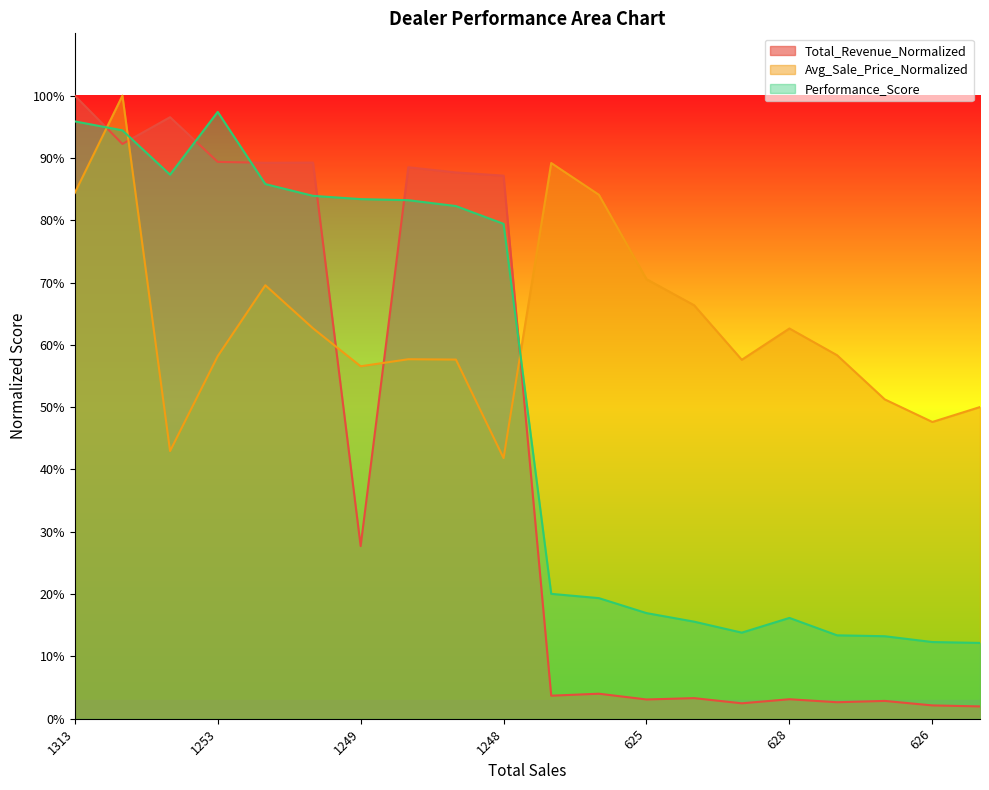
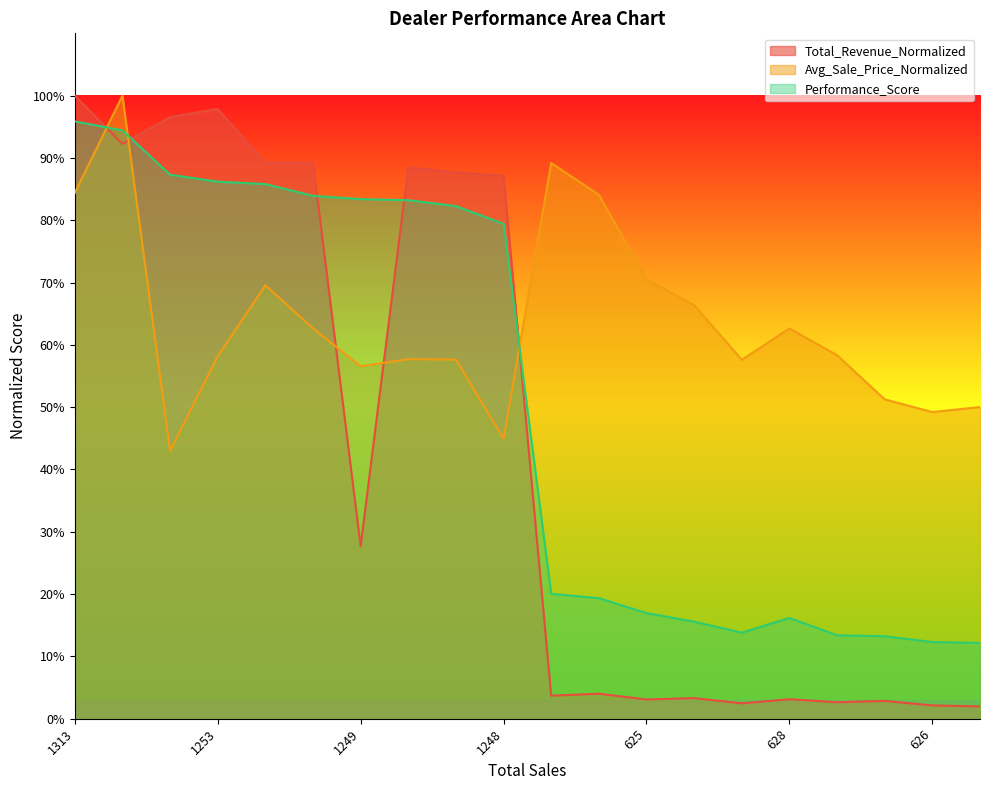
  {
    "Total_Revenue_Normalized": {
      "1313": "100%",
-     "1253": "89%",
+     "1253": "98%",
      "1249": "28%",
      "1248": "87%",
      "625": "3%",
      "628": "3%"
    },
    "Avg_Sale_Price_Normalized": {
      "1313": "84%",
      "1253": "58%",
      "1249": "57%",
-     "1248": "42%",
+     "1248": "45%",
      "625": "71%",
      "628": "63%",
-     "626": "48%"
+     "626": "49%"
    },
    "Performance_Score": {
      "1313": "96%",
-     "1253": "97%",
+     "1253": "86%",
      "1249": "83%",
      "1248": "79%",
      "625": "17%",
      "628": "16%",
      "626": "12%"
    }
  }
